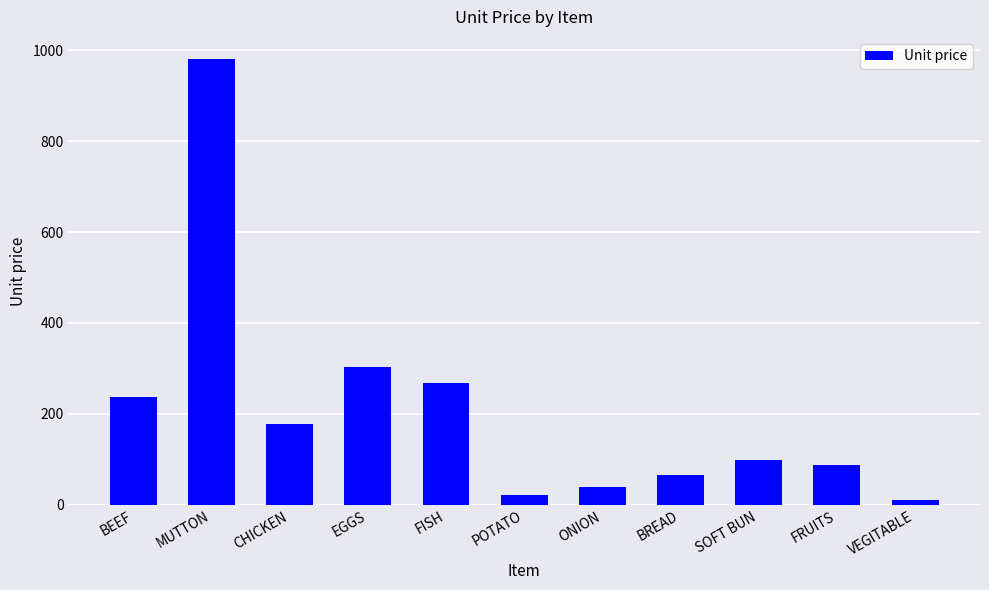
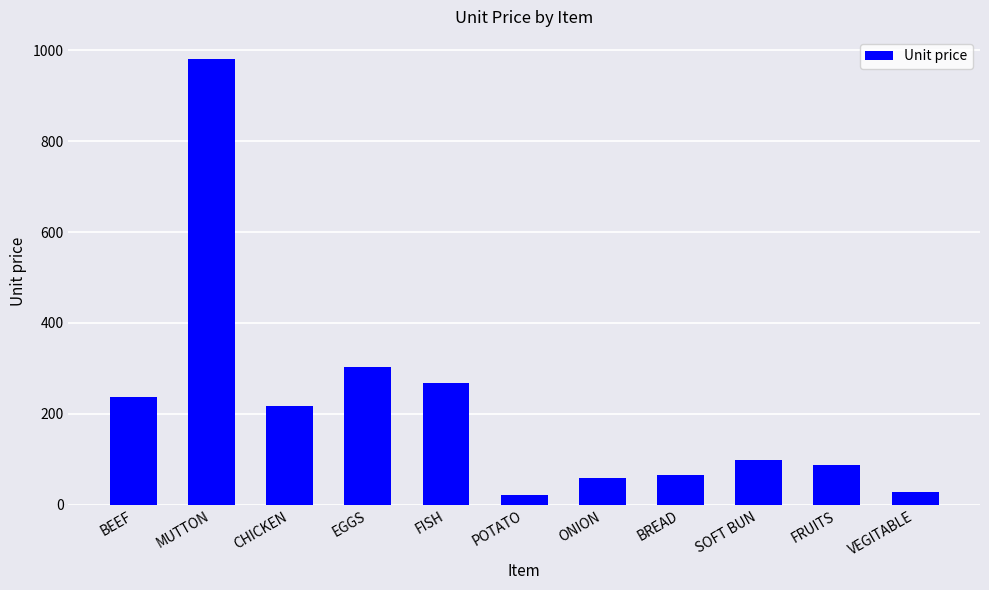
  {
    "BEEF": 240,
    "MUTTON": 980,
-   "CHICKEN": 180,
+   "CHICKEN": 220,
    "EGGS": 300,
    "FISH": 270,
    "POTATO": 20,
-   "ONION": 40,
+   "ONION": 60,
    "BREAD": 70,
    "SOFT BUN": 100,
    "FRUITS": 90,
-   "VEGITABLE": 10
+   "VEGITABLE": 30
  }
